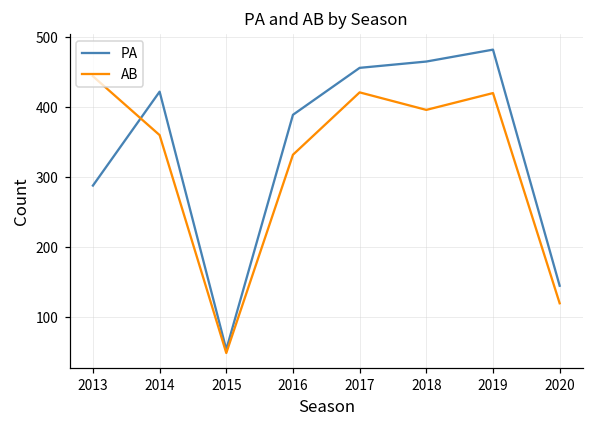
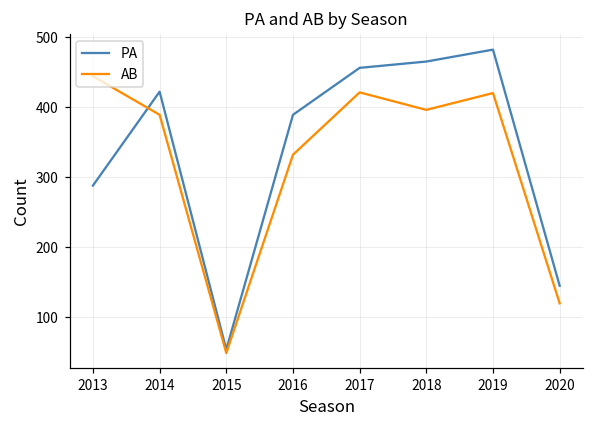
  {
    "PA": {
      "2013": 290,
      "2014": 420,
      "2015": 50,
      "2016": 390,
      "2017": 460,
      "2018": 470,
      "2019": 480,
      "2020": 150
    },
    "AB": {
-     "2014": 360,
+     "2014": 390,
      "2015": 50,
      "2016": 330,
      "2017": 420,
      "2018": 400,
      "2019": 420,
      "2020": 120
    }
  }
